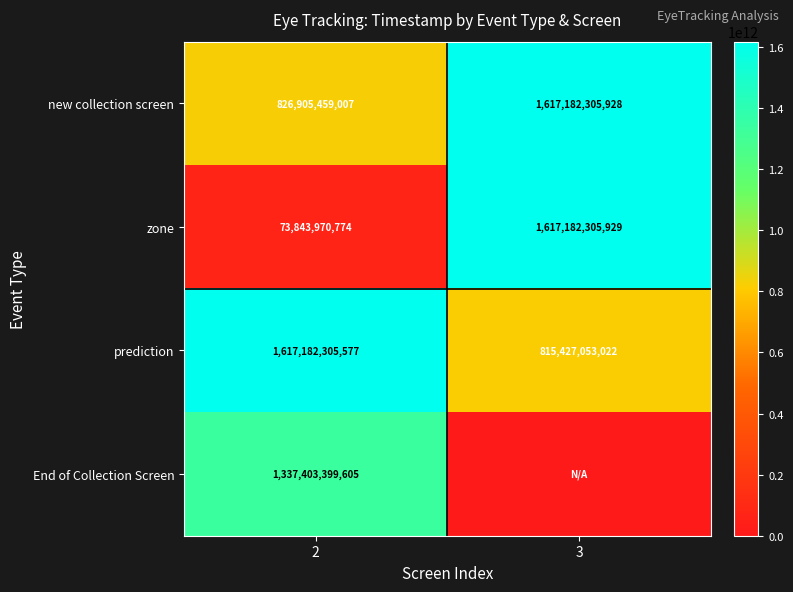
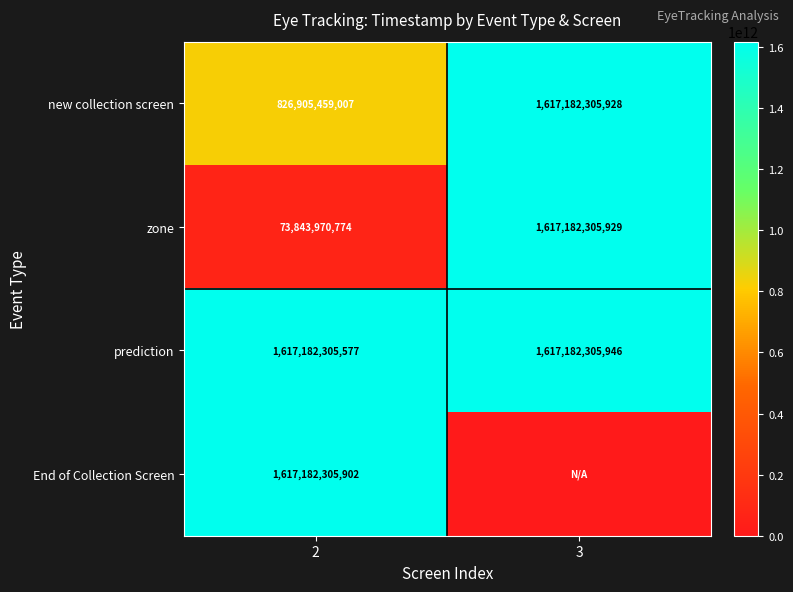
  {
    "new collection screen": {
      "2": "826,905,459,007",
      "3": "1,617,182,305,928"
    },
    "zone": {
      "2": "73,843,970,774",
      "3": "1,617,182,305,929"
    },
    "prediction": {
      "2": "1,617,182,305,577",
-     "3": "815,427,053,022"
+     "3": "1,617,182,305,946"
    },
    "End of Collection Screen": {
-     "2": "1,337,403,399,605"
+     "2": "1,617,182,305,902"
    }
  }
